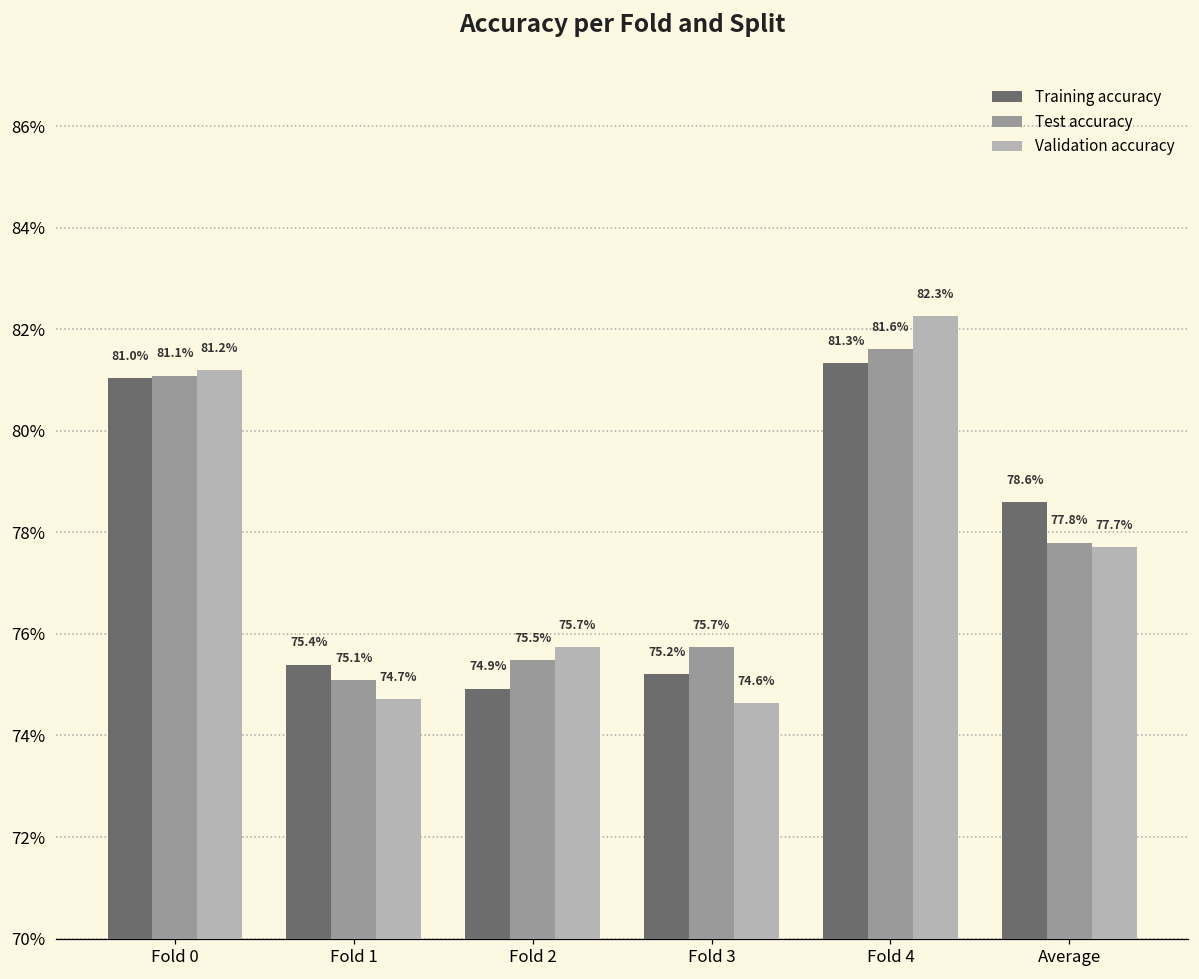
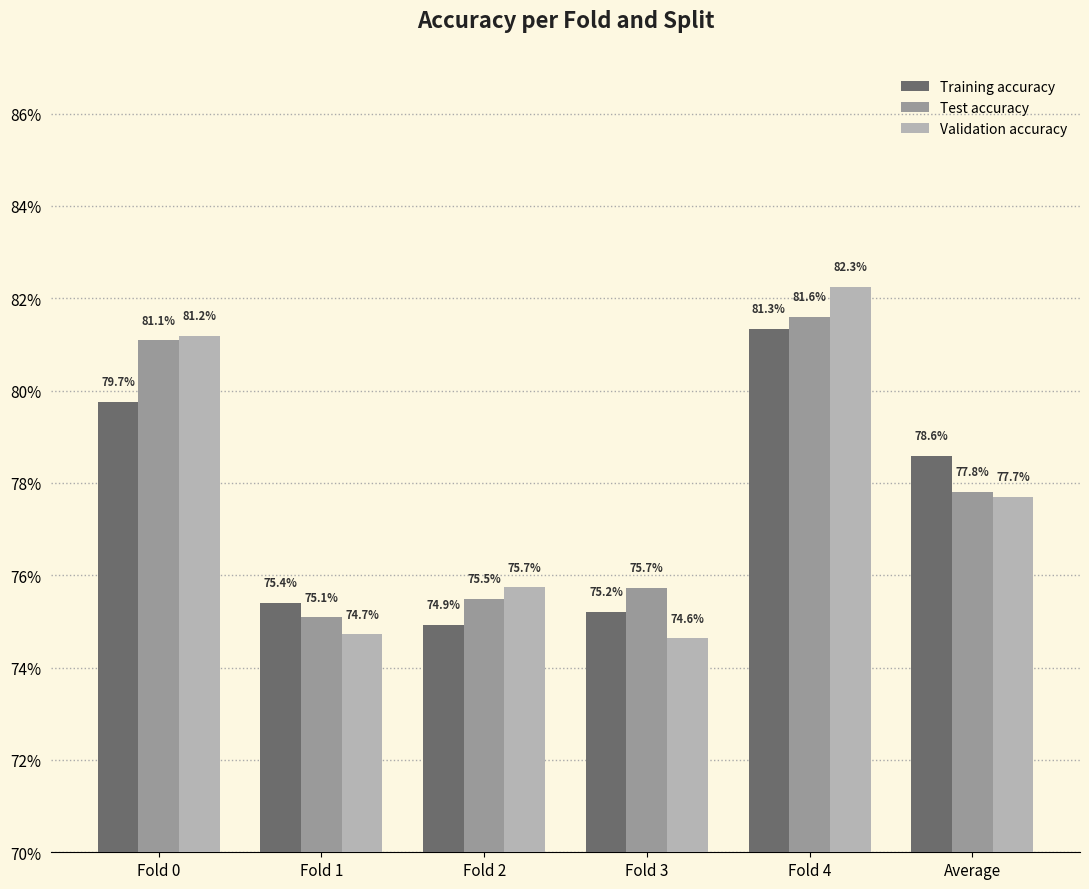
  {
    "Training accuracy": {
-     "Fold 0": "81.0%",
+     "Fold 0": "79.7%",
      "Fold 1": "75.4%",
      "Fold 2": "74.9%",
      "Fold 3": "75.2%",
      "Fold 4": "81.3%",
      "Average": "78.6%"
    }
  }
